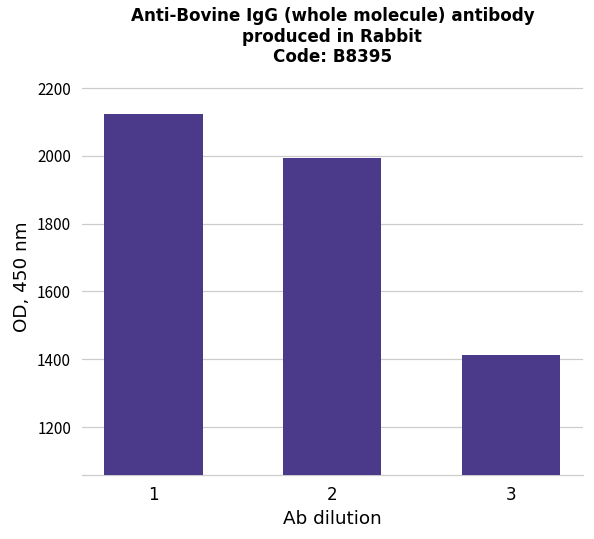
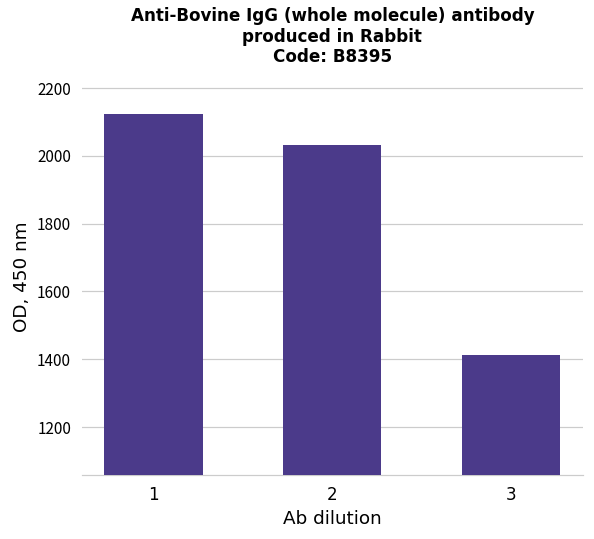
  {
    "1": 2120,
-   "2": 1990,
+   "2": 2030,
    "3": 1410
  }
